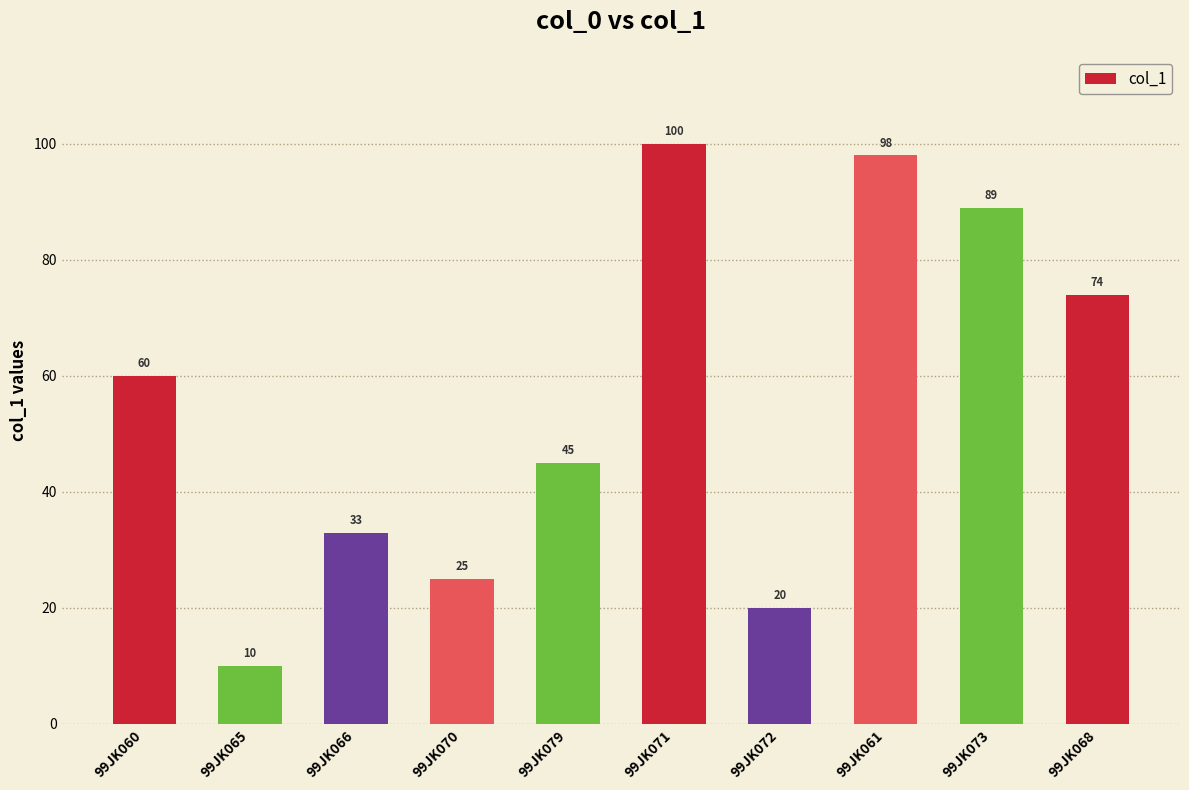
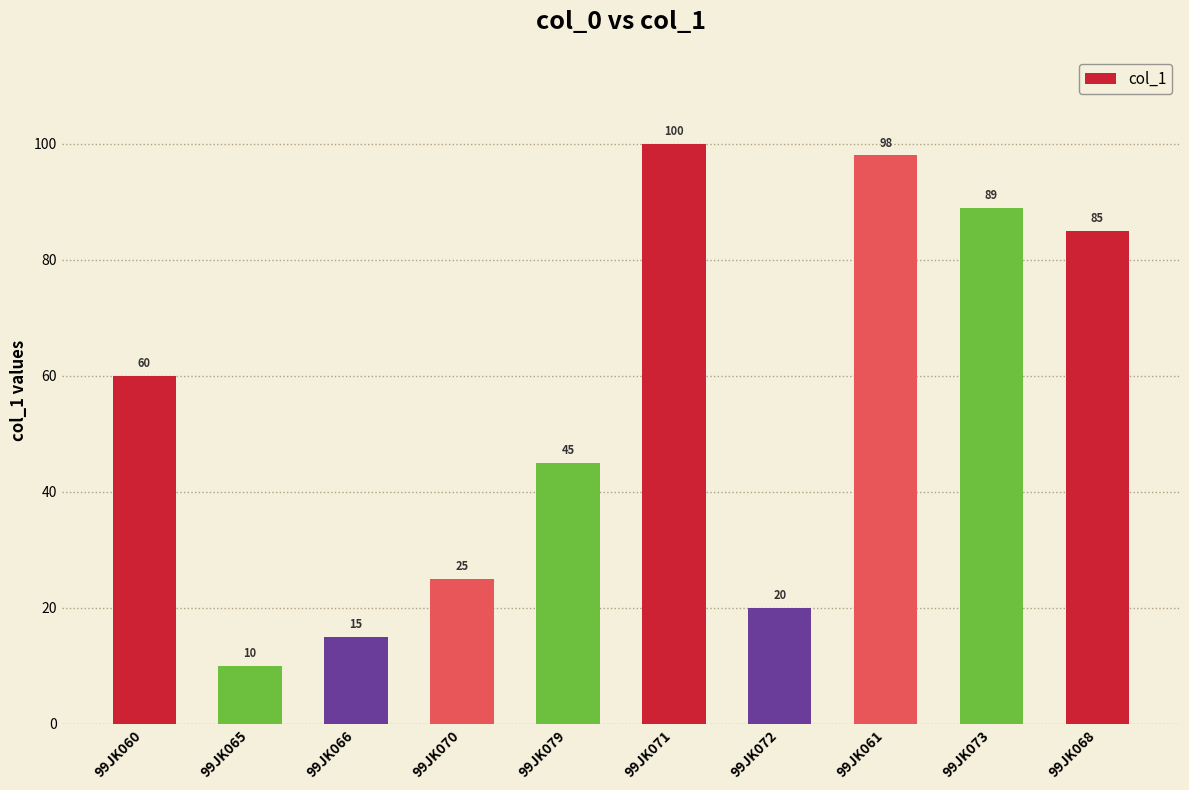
  {
    "99JK060": 60,
    "99JK065": 10,
-   "99JK066": 33,
+   "99JK066": 15,
    "99JK070": 25,
    "99JK079": 45,
    "99JK071": 100,
    "99JK072": 20,
    "99JK061": 98,
    "99JK073": 89,
-   "99JK068": 74
+   "99JK068": 85
  }
